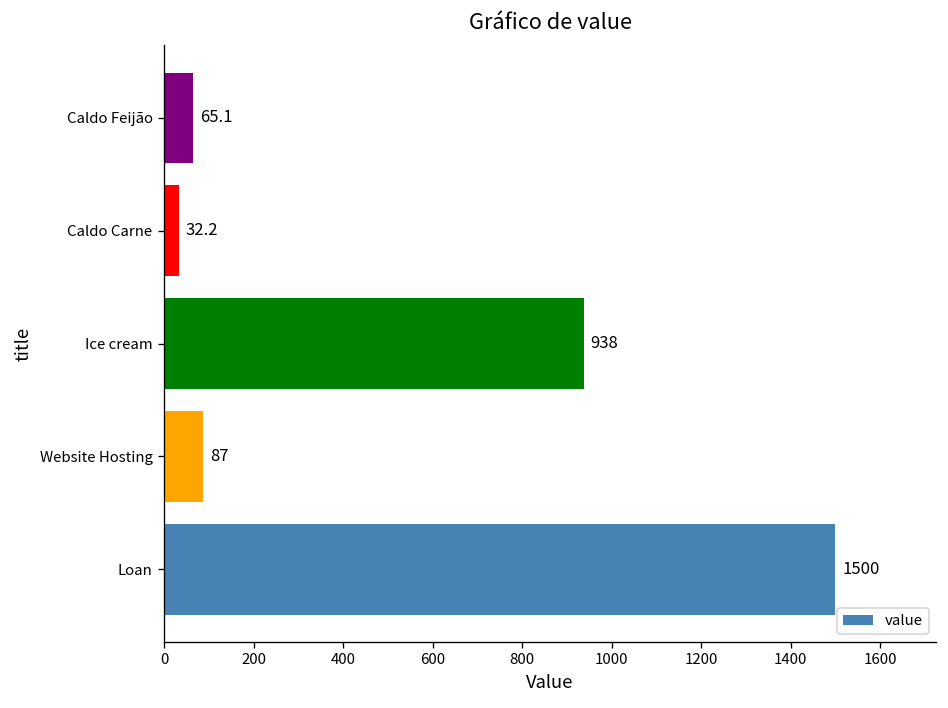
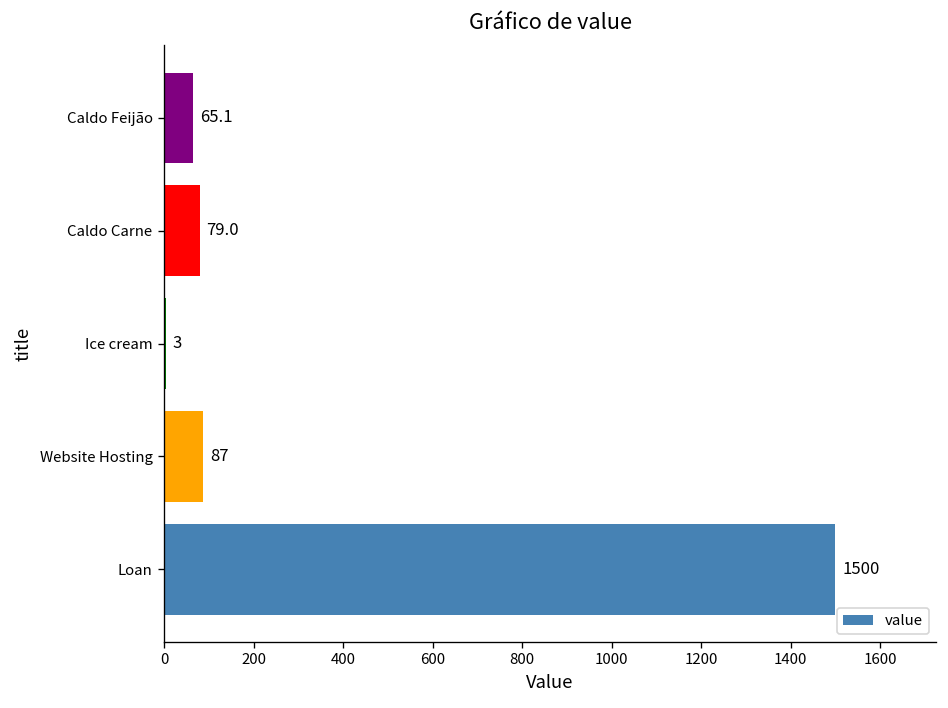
  {
    "Caldo Feijão": 65.1,
-   "Caldo Carne": 32.2,
-   "Ice cream": 938,
+   "Caldo Carne": 79.0,
+   "Ice cream": 3,
    "Website Hosting": 87,
    "Loan": 1500
  }
